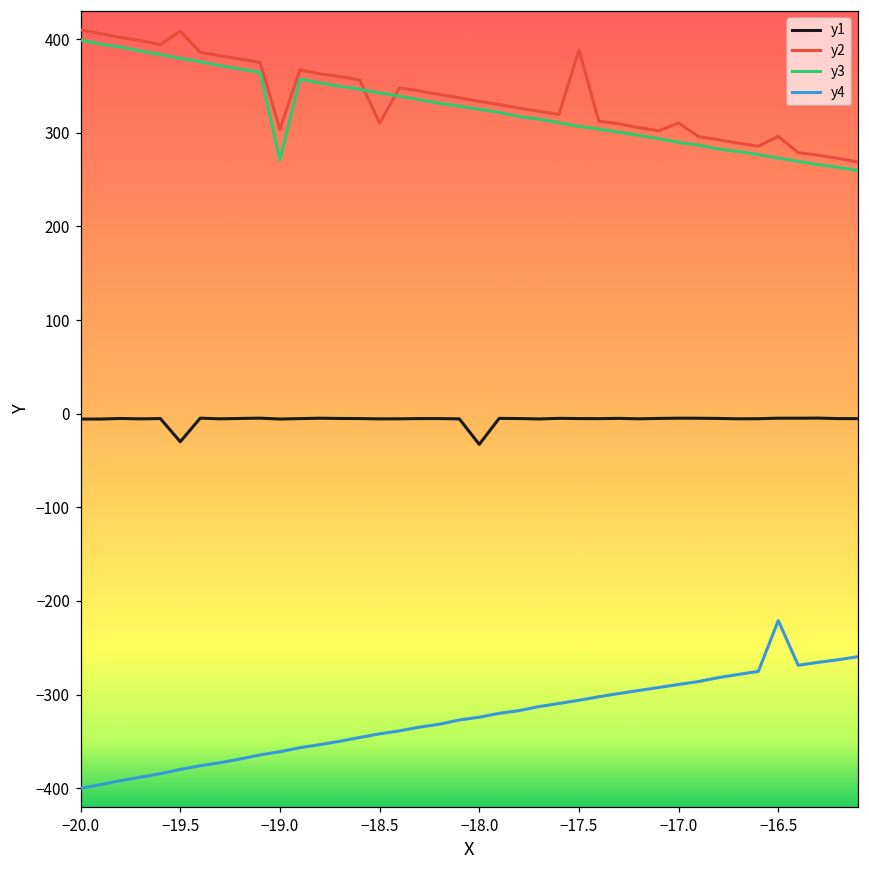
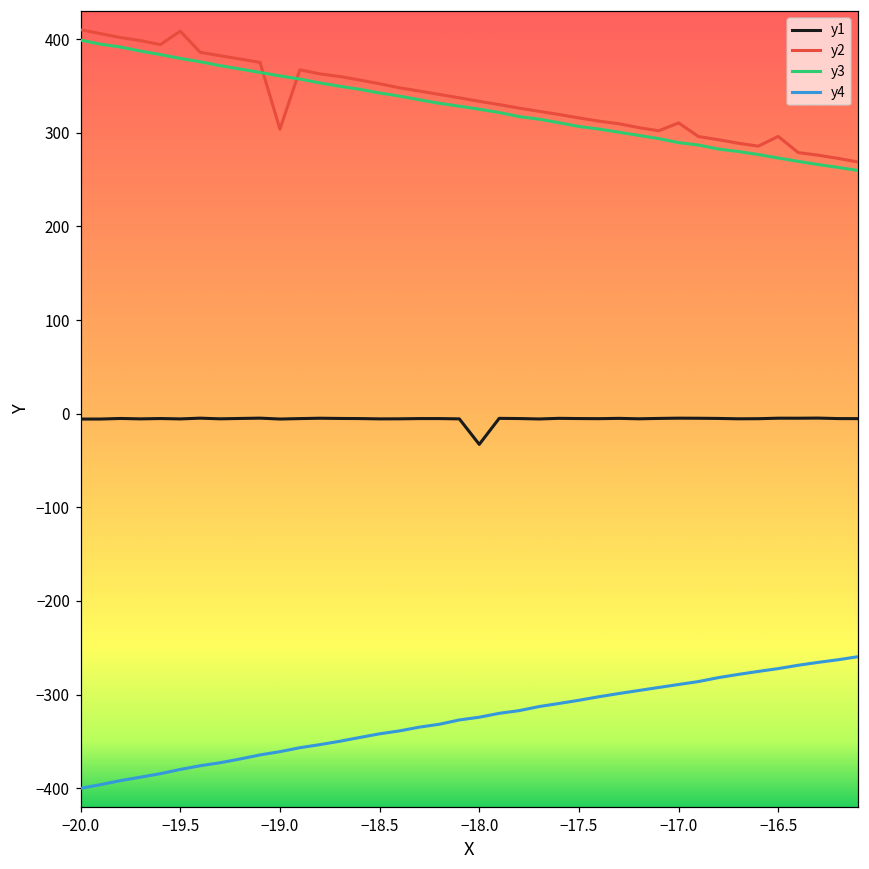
  {
    "y1": {
      "−20.0": -10,
-     "−19.5": -30,
+     "−19.5": -10,
      "−19.0": -10,
      "−18.5": -10,
      "−18.0": -30,
      "−17.5": -10,
      "−17.0": 0,
      "−16.5": 0
    },
    "y2": {
      "−20.0": 410,
      "−19.5": 410,
      "−19.0": 300,
-     "−18.5": 310,
+     "−18.5": 350,
      "−18.0": 330,
-     "−17.5": 390,
+     "−17.5": 320,
      "−17.0": 310,
      "−16.5": 300
    },
    "y3": {
      "−20.0": 400,
      "−19.5": 380,
-     "−19.0": 270,
+     "−19.0": 360,
      "−18.5": 340,
      "−18.0": 330,
      "−17.5": 310,
      "−17.0": 290,
      "−16.5": 270
    },
    "y4": {
      "−20.0": -400,
      "−19.5": -380,
      "−19.0": -360,
      "−18.5": -340,
      "−18.0": -320,
      "−17.5": -310,
      "−17.0": -290,
-     "−16.5": -220
+     "−16.5": -270
    }
  }
